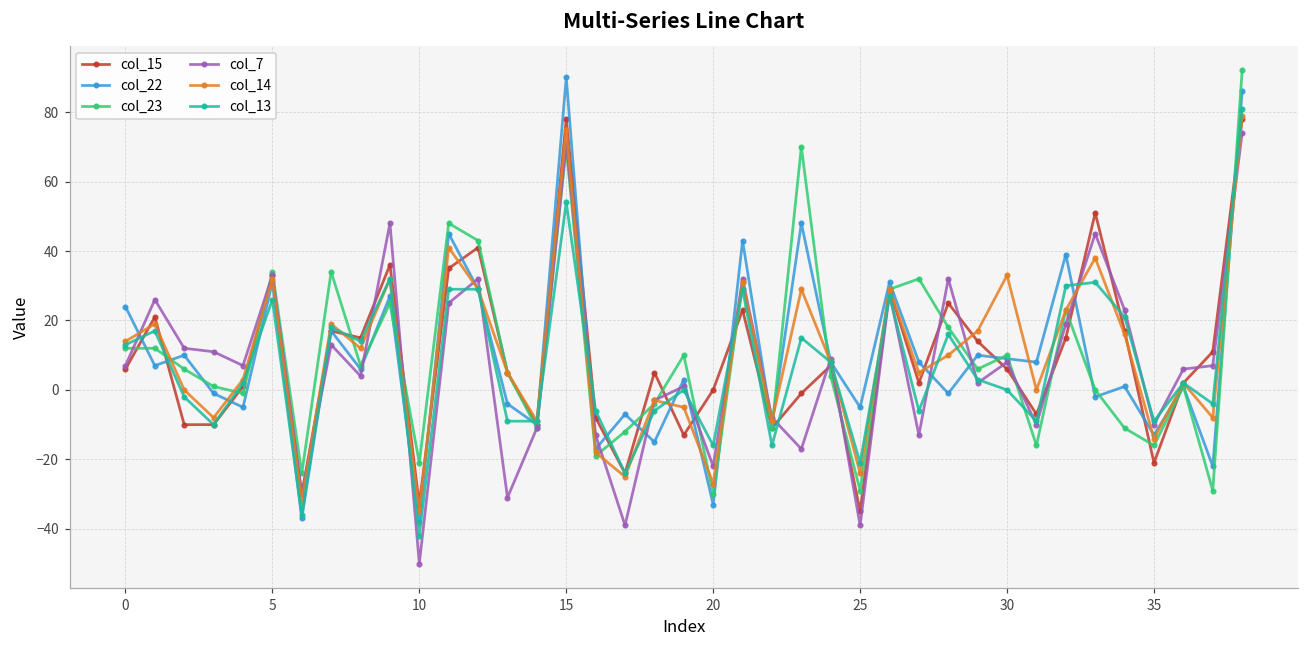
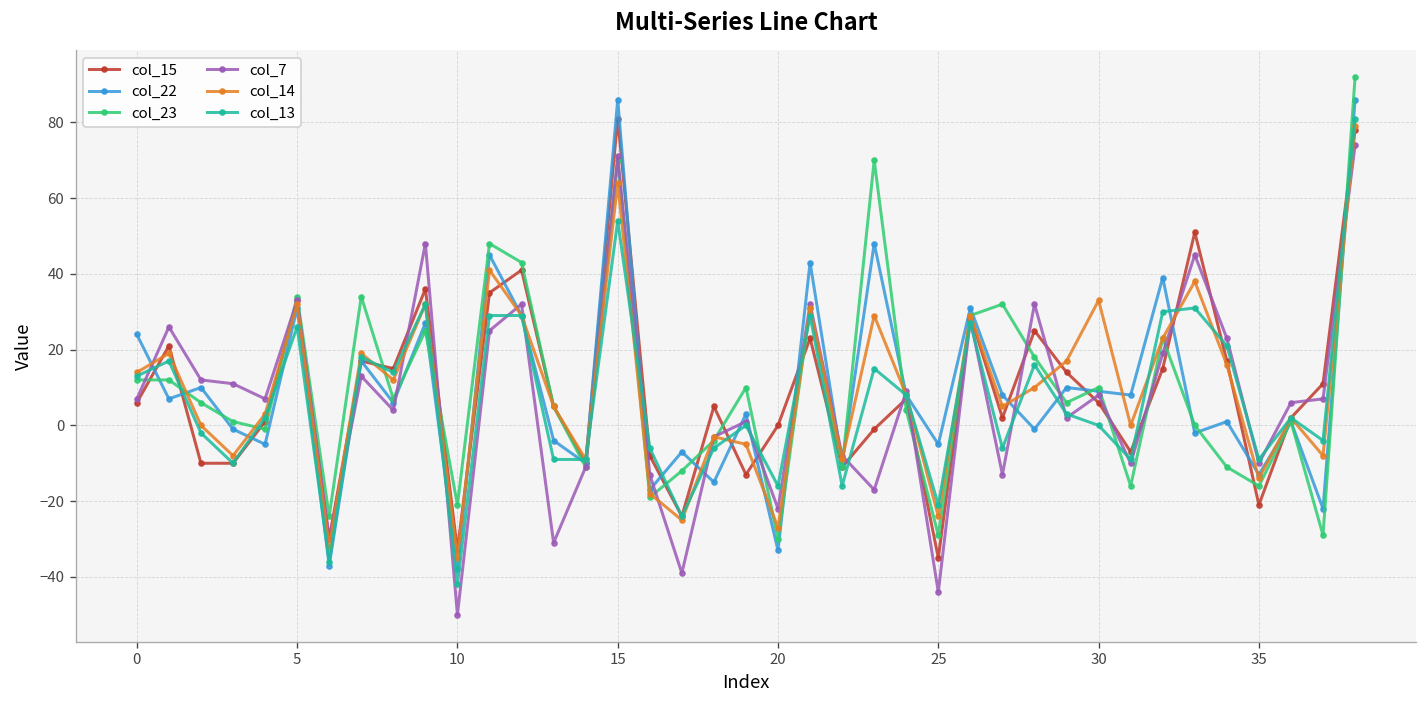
  {
    "col_15": {
      "0": 6,
      "10": -33,
-     "15": 78,
+     "15": 81,
      "20": 0,
      "25": -35,
      "30": 6,
      "35": -21
    },
    "col_22": {
      "0": 24,
      "5": 31,
      "10": -38,
-     "15": 90,
+     "15": 86,
      "20": -33,
      "25": -5,
      "30": 9,
      "35": -13
    },
    "col_7": {
      "0": 7,
      "10": -50,
      "15": 71,
      "20": -22,
-     "25": -39,
+     "25": -44,
      "30": 8,
      "35": -10
    },
    "col_14": {
      "0": 14,
      "5": 32,
      "10": -35,
-     "15": 75,
+     "15": 64,
      "20": -27,
      "25": -24,
      "30": 33,
      "35": -14
    }
  }
